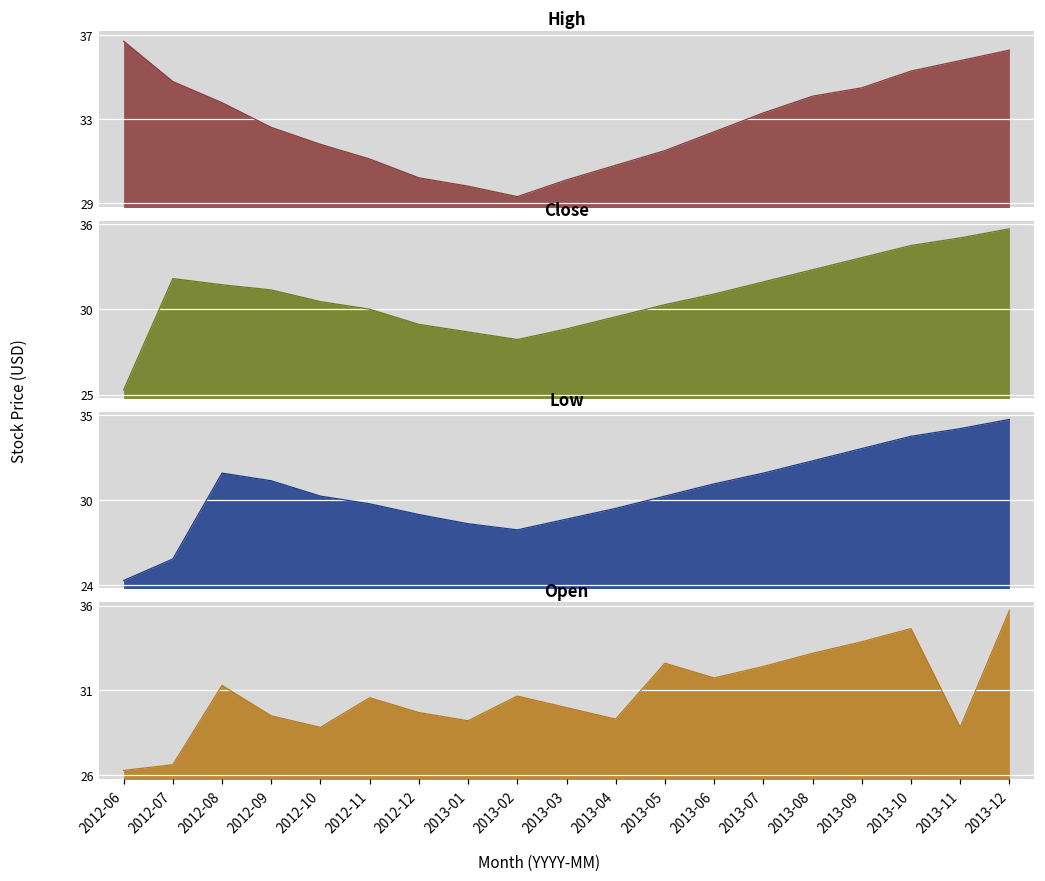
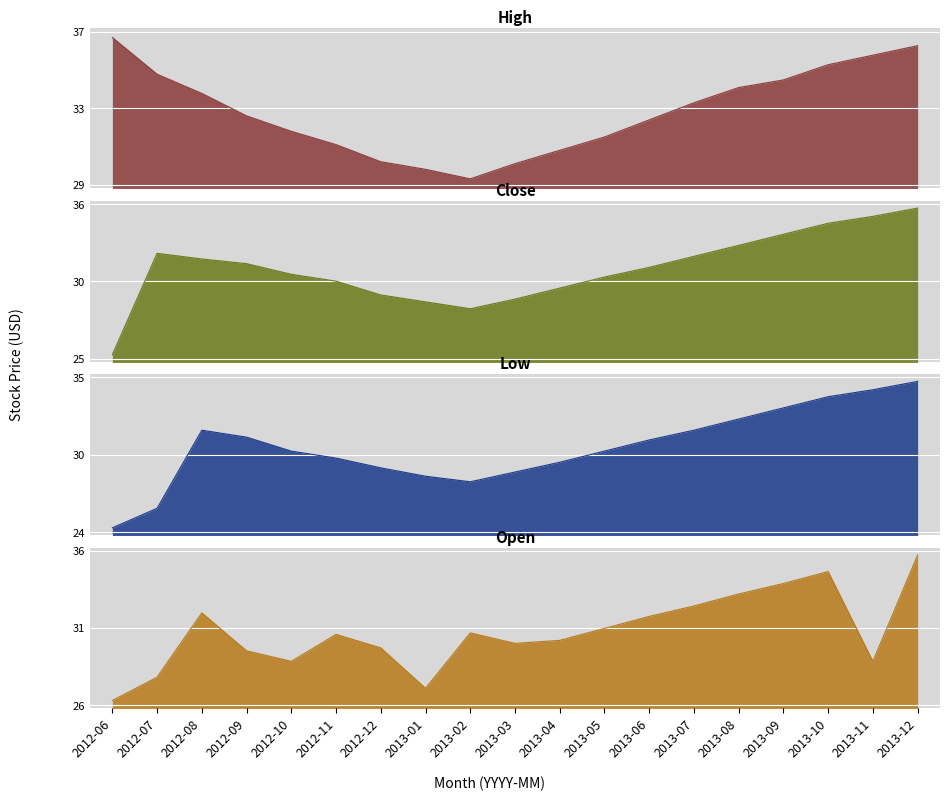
  {
    "Open": {
      "2012-06": 26.2,
-     "2012-07": 26.5,
-     "2012-08": 31.4,
+     "2012-07": 27.7,
+     "2012-08": 32.0,
      "2012-09": 29.5,
      "2012-10": 28.8,
      "2012-11": 30.6,
      "2012-12": 29.7,
-     "2013-01": 29.2,
+     "2013-01": 27.0,
      "2013-02": 30.7,
      "2013-03": 30.0,
-     "2013-04": 29.3,
-     "2013-05": 32.7,
+     "2013-04": 30.2,
+     "2013-05": 31.0,
      "2013-06": 31.8,
      "2013-07": 32.5,
      "2013-08": 33.3,
      "2013-09": 34.0,
      "2013-10": 34.8,
      "2013-11": 28.8,
      "2013-12": 35.9
    }
  }
